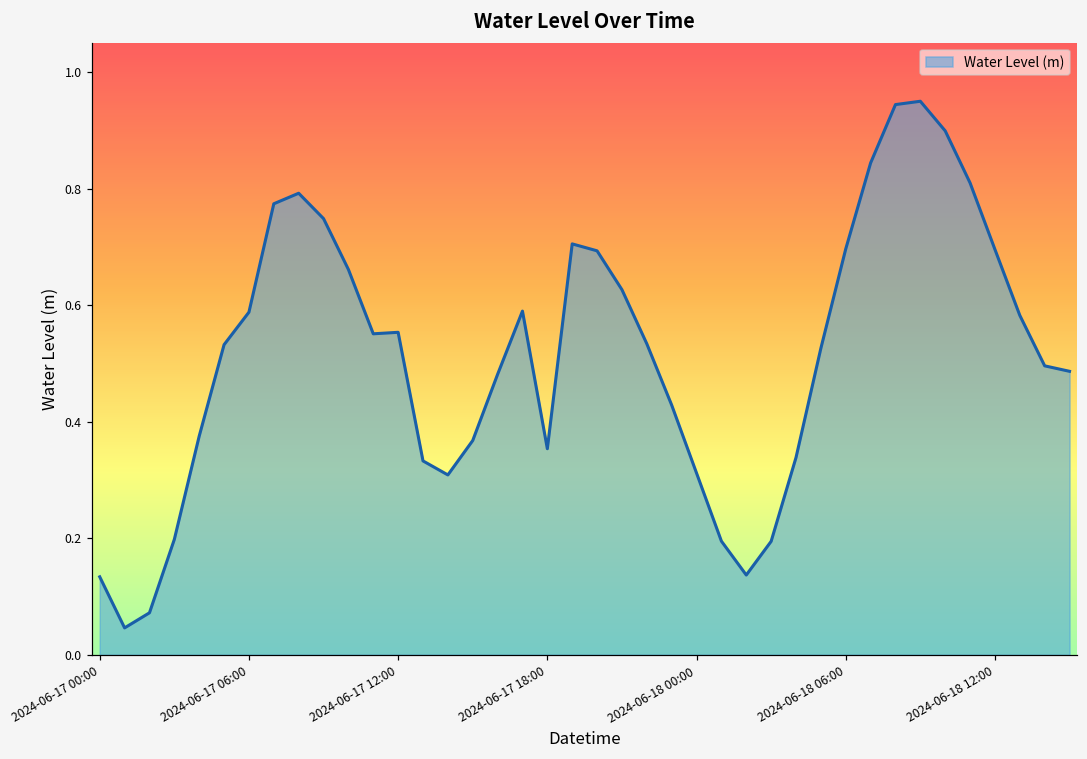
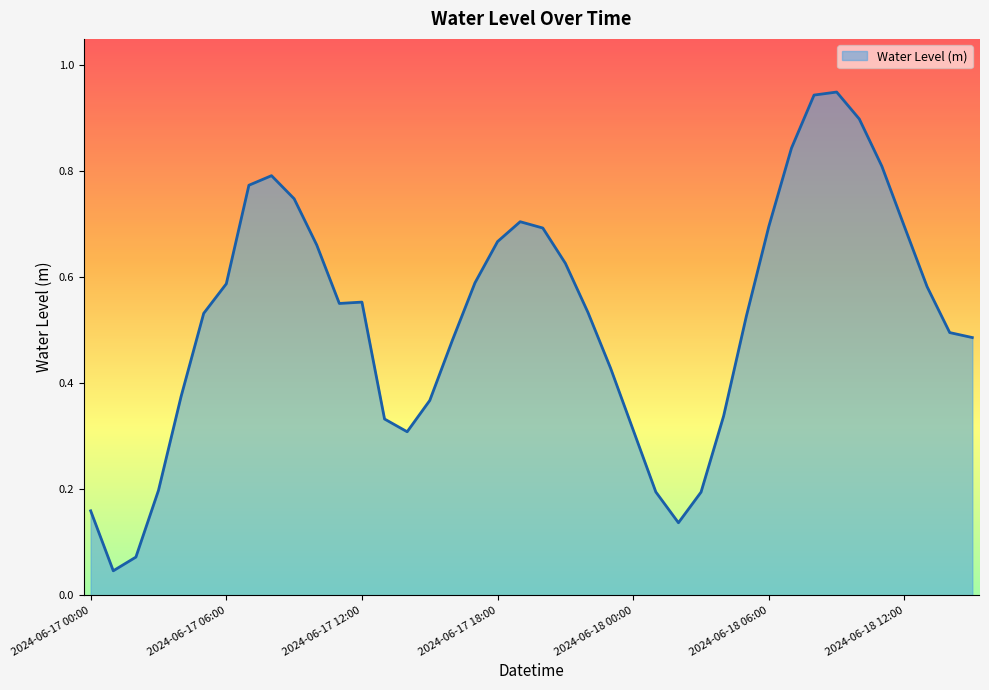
  {
-   "2024-06-17 00:00": 0.13,
+   "2024-06-17 00:00": 0.16,
    "2024-06-17 06:00": 0.59,
    "2024-06-17 12:00": 0.55,
-   "2024-06-17 18:00": 0.35,
+   "2024-06-17 18:00": 0.67,
    "2024-06-18 00:00": 0.31,
    "2024-06-18 06:00": 0.70,
    "2024-06-18 12:00": 0.70
  }
